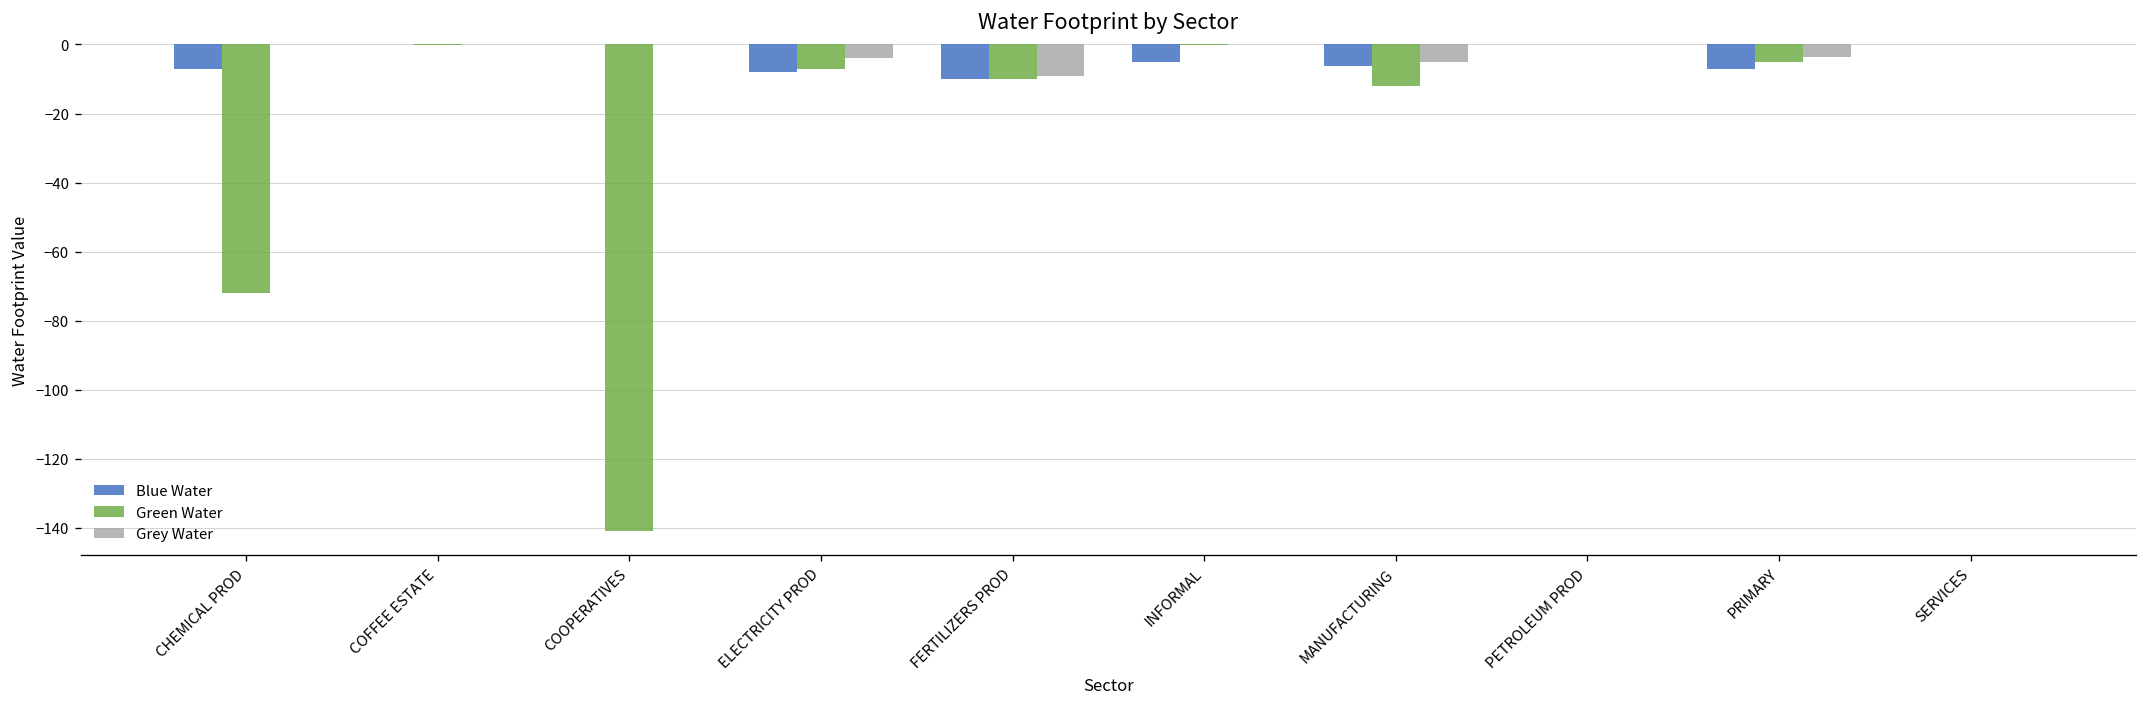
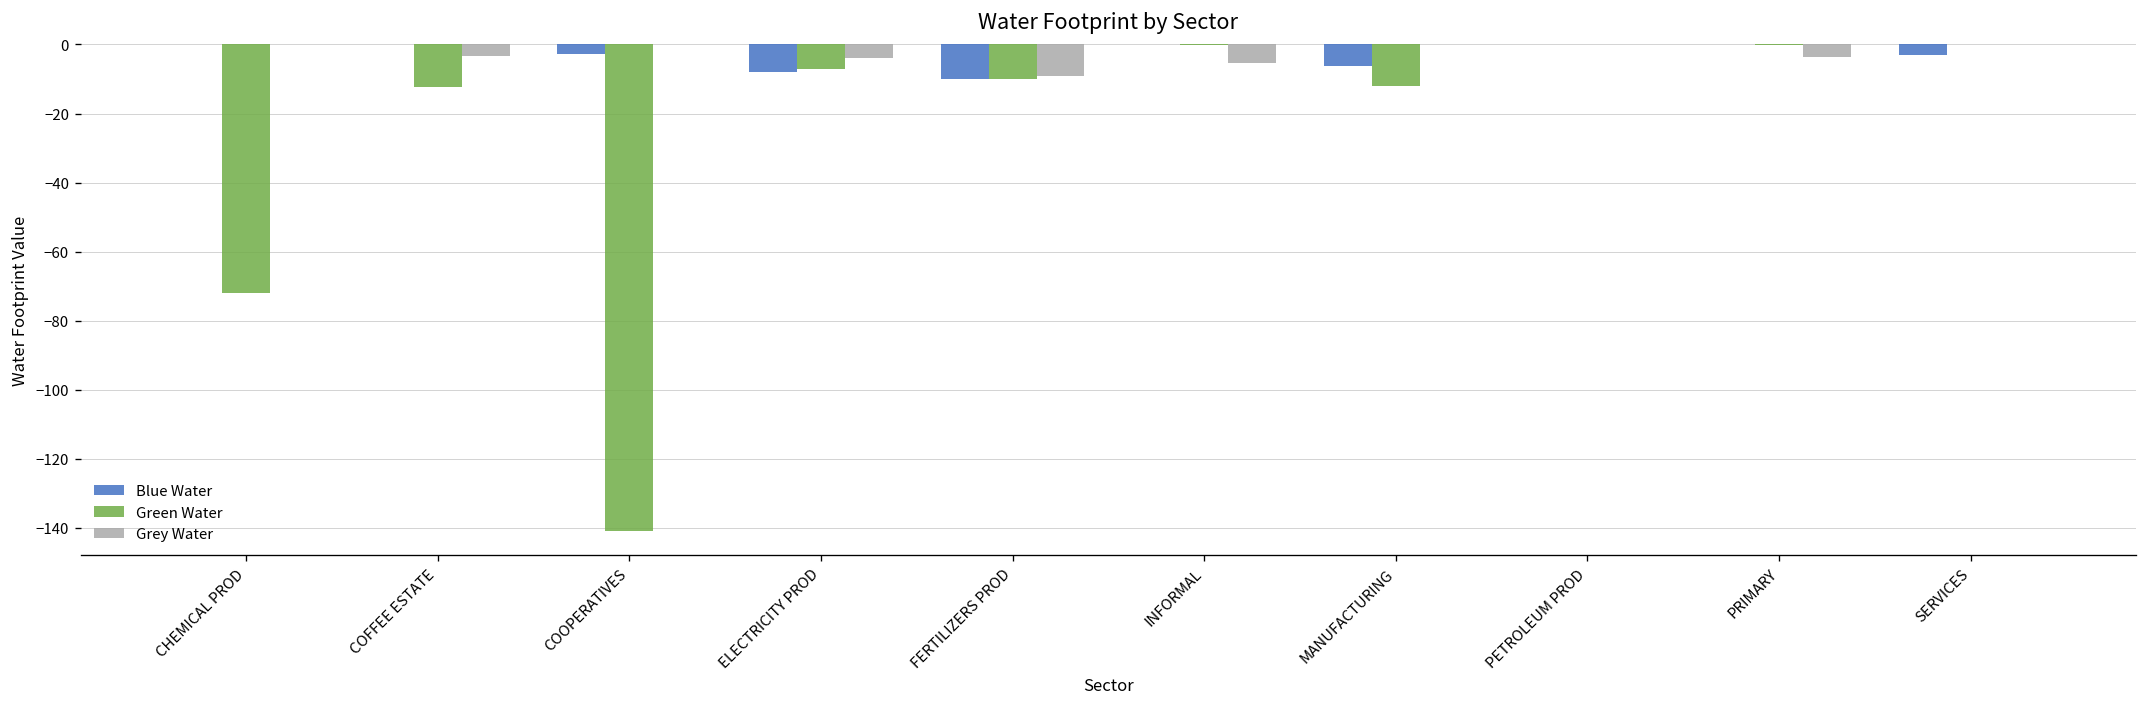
  {
    "Blue Water": {
-     "CHEMICAL PROD": -7,
-     "COOPERATIVES": 0,
+     "CHEMICAL PROD": 0,
+     "COOPERATIVES": -3,
      "ELECTRICITY PROD": -8,
      "FERTILIZERS PROD": -10,
-     "INFORMAL": -5,
+     "INFORMAL": 0,
      "MANUFACTURING": -6,
-     "PRIMARY": -7,
-     "SERVICES": 0
+     "PRIMARY": 0,
+     "SERVICES": -3
    },
    "Green Water": {
      "CHEMICAL PROD": -72,
-     "COFFEE ESTATE": 0,
+     "COFFEE ESTATE": -12,
      "COOPERATIVES": -141,
      "ELECTRICITY PROD": -7,
      "FERTILIZERS PROD": -10,
      "MANUFACTURING": -12,
-     "PRIMARY": -5,
+     "PRIMARY": 0,
      "SERVICES": 0
    },
    "Grey Water": {
-     "COFFEE ESTATE": 0,
+     "COFFEE ESTATE": -3,
      "ELECTRICITY PROD": -4,
      "FERTILIZERS PROD": -9,
-     "INFORMAL": 0,
-     "MANUFACTURING": -5,
+     "INFORMAL": -5,
+     "MANUFACTURING": 0,
      "PRIMARY": -4
    }
  }
